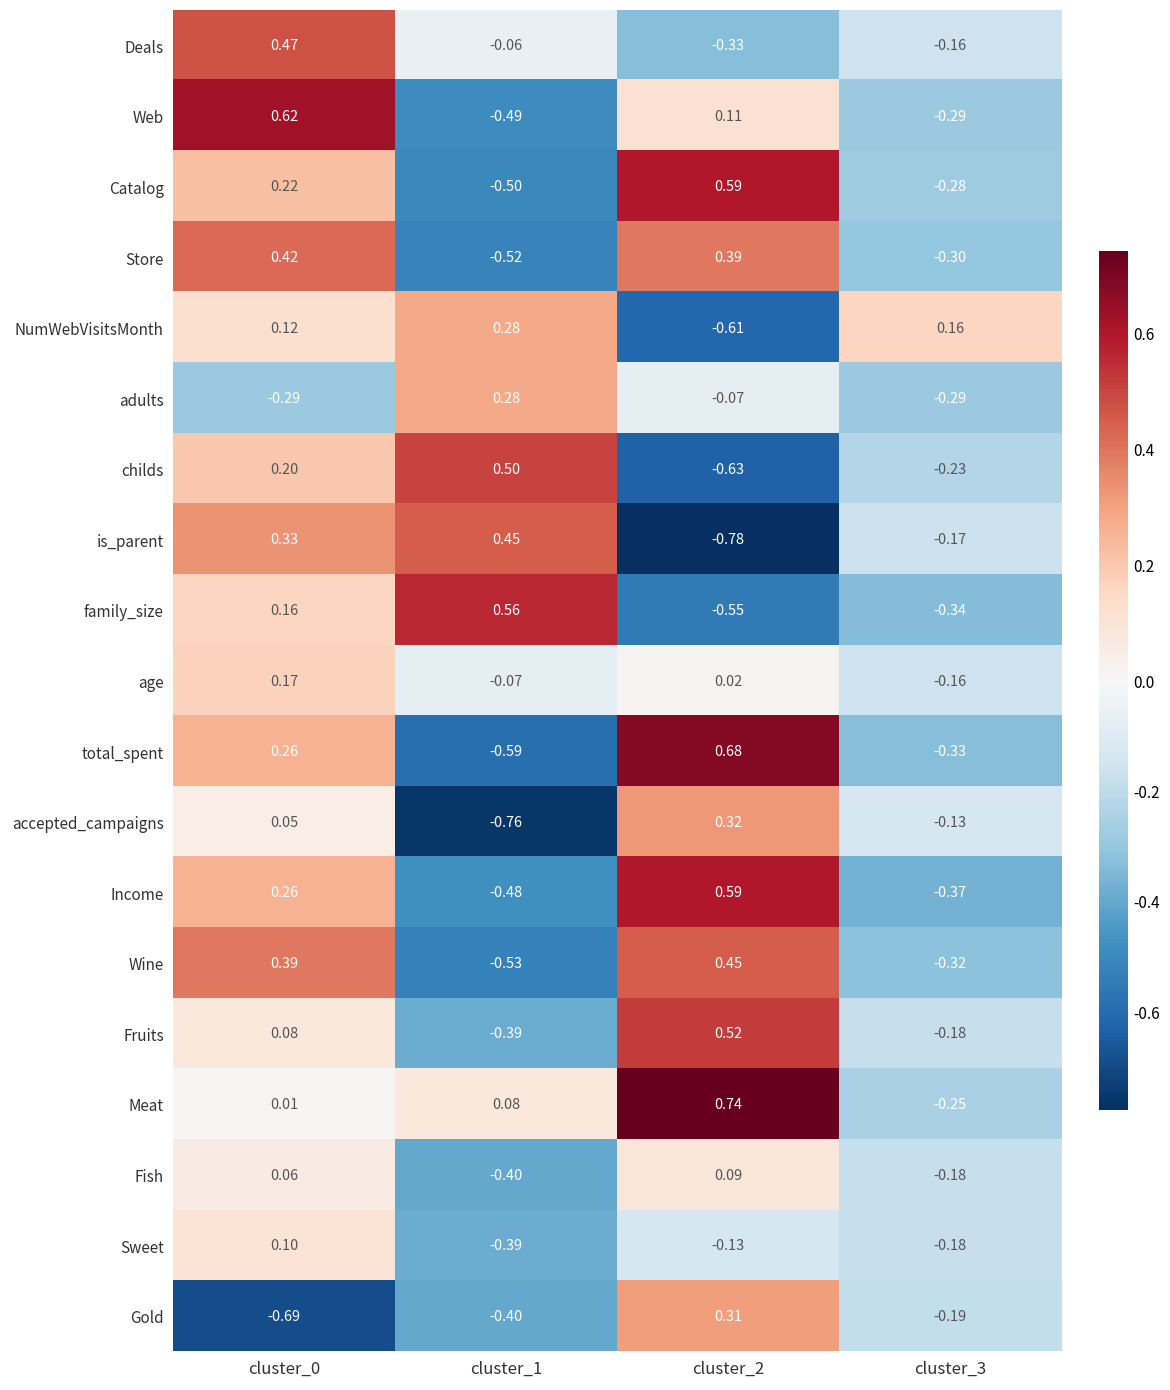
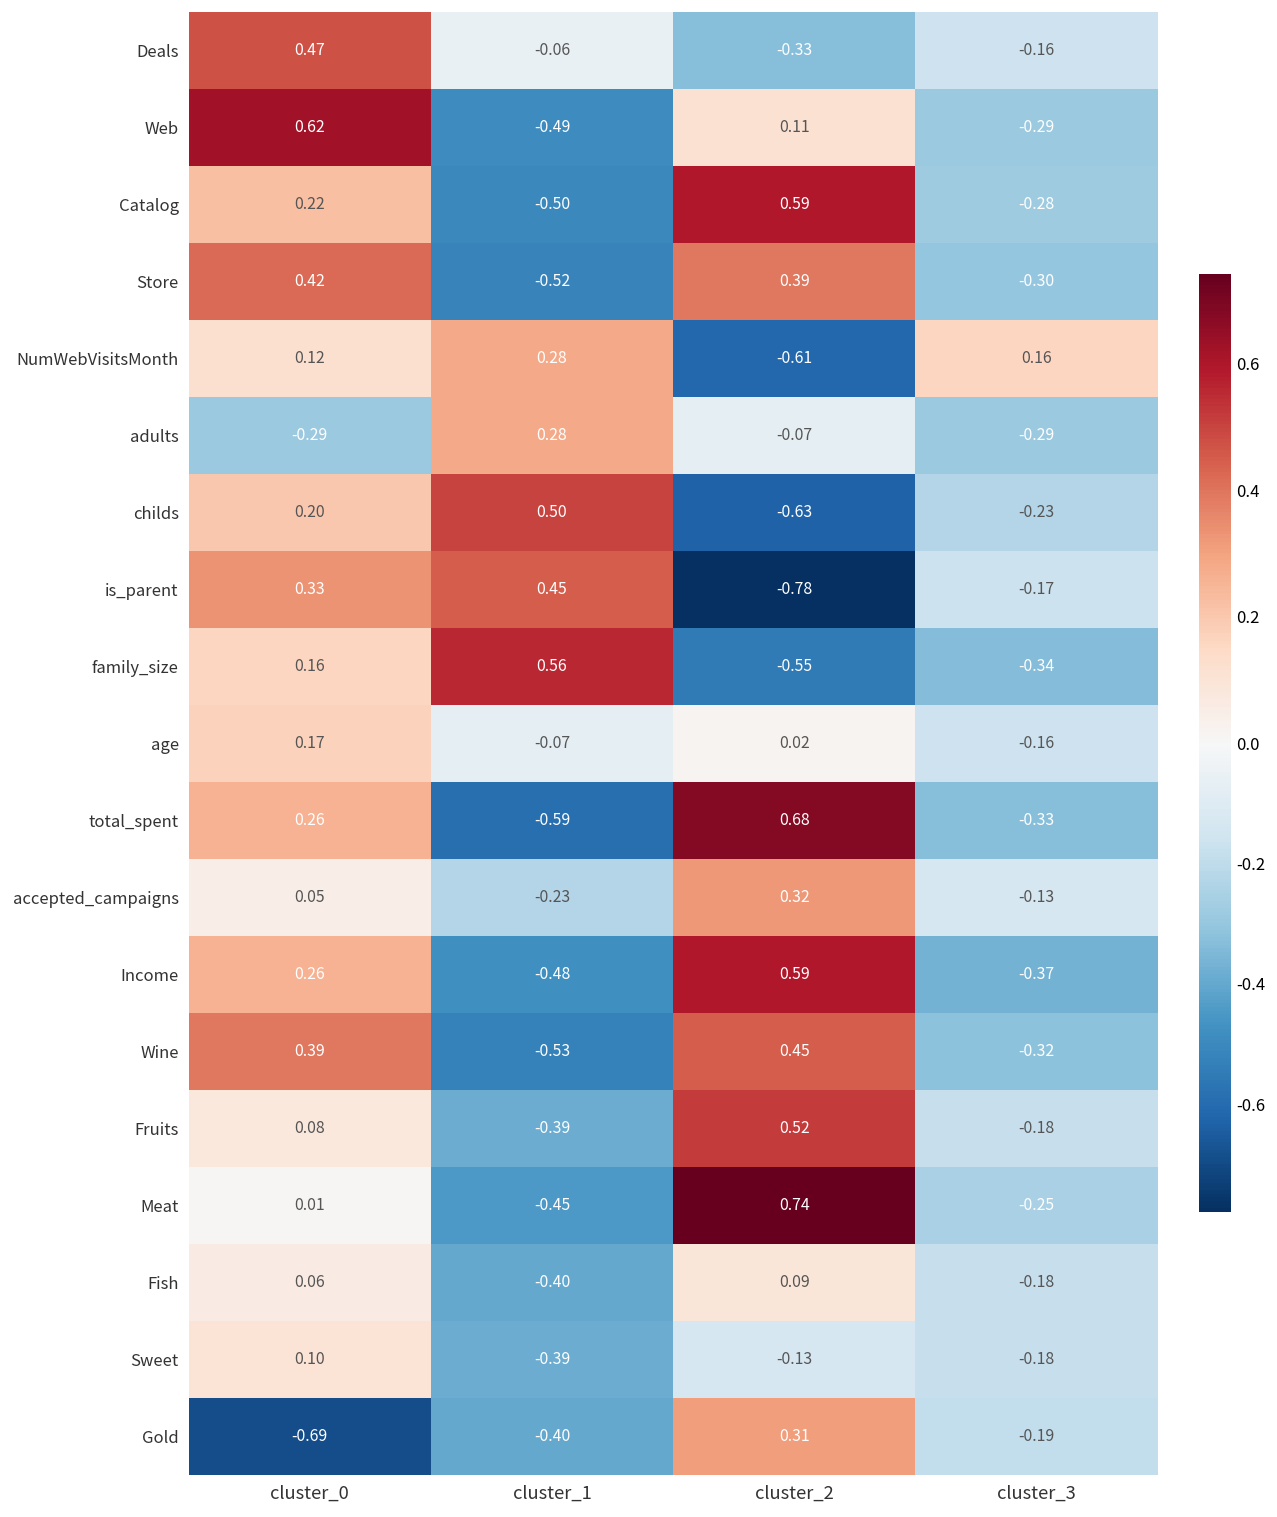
  {
    "Deals": {
      "cluster_0": 0.47,
      "cluster_1": -0.06,
      "cluster_2": -0.33,
      "cluster_3": -0.16
    },
    "Web": {
      "cluster_0": 0.62,
      "cluster_1": -0.49,
      "cluster_2": 0.11,
      "cluster_3": -0.29
    },
    "Catalog": {
      "cluster_0": 0.22,
      "cluster_1": -0.50,
      "cluster_2": 0.59,
      "cluster_3": -0.28
    },
    "Store": {
      "cluster_0": 0.42,
      "cluster_1": -0.52,
      "cluster_2": 0.39,
      "cluster_3": -0.30
    },
    "NumWebVisitsMonth": {
      "cluster_0": 0.12,
      "cluster_1": 0.28,
      "cluster_2": -0.61,
      "cluster_3": 0.16
    },
    "adults": {
      "cluster_0": -0.29,
      "cluster_1": 0.28,
      "cluster_2": -0.07,
      "cluster_3": -0.29
    },
    "childs": {
      "cluster_0": 0.20,
      "cluster_1": 0.50,
      "cluster_2": -0.63,
      "cluster_3": -0.23
    },
    "is_parent": {
      "cluster_0": 0.33,
      "cluster_1": 0.45,
      "cluster_2": -0.78,
      "cluster_3": -0.17
    },
    "family_size": {
      "cluster_0": 0.16,
      "cluster_1": 0.56,
      "cluster_2": -0.55,
      "cluster_3": -0.34
    },
    "age": {
      "cluster_0": 0.17,
      "cluster_1": -0.07,
      "cluster_2": 0.02,
      "cluster_3": -0.16
    },
    "total_spent": {
      "cluster_0": 0.26,
      "cluster_1": -0.59,
      "cluster_2": 0.68,
      "cluster_3": -0.33
    },
    "accepted_campaigns": {
      "cluster_0": 0.05,
-     "cluster_1": -0.76,
+     "cluster_1": -0.23,
      "cluster_2": 0.32,
      "cluster_3": -0.13
    },
    "Income": {
      "cluster_0": 0.26,
      "cluster_1": -0.48,
      "cluster_2": 0.59,
      "cluster_3": -0.37
    },
    "Wine": {
      "cluster_0": 0.39,
      "cluster_1": -0.53,
      "cluster_2": 0.45,
      "cluster_3": -0.32
    },
    "Fruits": {
      "cluster_0": 0.08,
      "cluster_1": -0.39,
      "cluster_2": 0.52,
      "cluster_3": -0.18
    },
    "Meat": {
      "cluster_0": 0.01,
-     "cluster_1": 0.08,
+     "cluster_1": -0.45,
      "cluster_2": 0.74,
      "cluster_3": -0.25
    },
    "Fish": {
      "cluster_0": 0.06,
      "cluster_1": -0.40,
      "cluster_2": 0.09,
      "cluster_3": -0.18
    },
    "Sweet": {
      "cluster_0": 0.10,
      "cluster_1": -0.39,
      "cluster_2": -0.13,
      "cluster_3": -0.18
    },
    "Gold": {
      "cluster_0": -0.69,
      "cluster_1": -0.40,
      "cluster_2": 0.31,
      "cluster_3": -0.19
    }
  }
